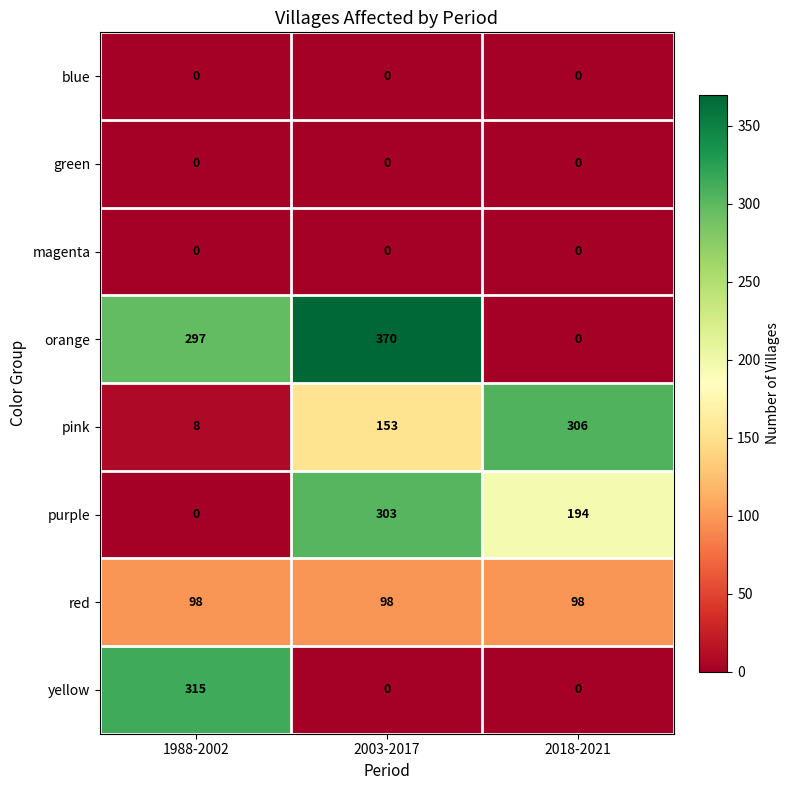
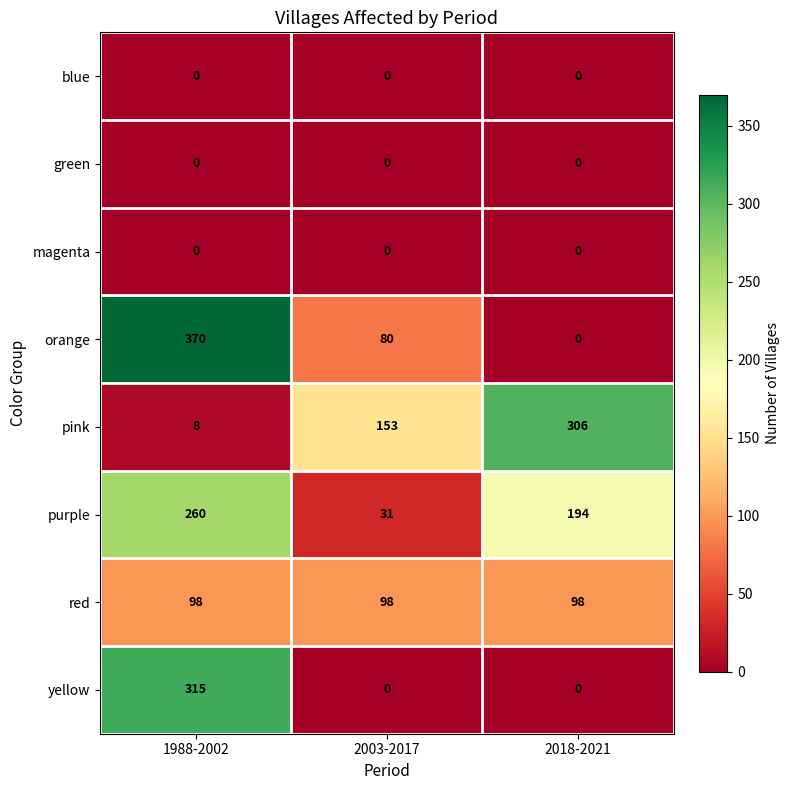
  {
    "blue": {
      "1988-2002": 0,
      "2003-2017": 0,
      "2018-2021": 0
    },
    "green": {
      "1988-2002": 0,
      "2003-2017": 0,
      "2018-2021": 0
    },
    "magenta": {
      "1988-2002": 0,
      "2003-2017": 0,
      "2018-2021": 0
    },
    "orange": {
-     "1988-2002": 297,
-     "2003-2017": 370,
+     "1988-2002": 370,
+     "2003-2017": 80,
      "2018-2021": 0
    },
    "pink": {
      "1988-2002": 8,
      "2003-2017": 153,
      "2018-2021": 306
    },
    "purple": {
-     "1988-2002": 0,
-     "2003-2017": 303,
+     "1988-2002": 260,
+     "2003-2017": 31,
      "2018-2021": 194
    },
    "red": {
      "1988-2002": 98,
      "2003-2017": 98,
      "2018-2021": 98
    },
    "yellow": {
      "1988-2002": 315,
      "2003-2017": 0,
      "2018-2021": 0
    }
  }
